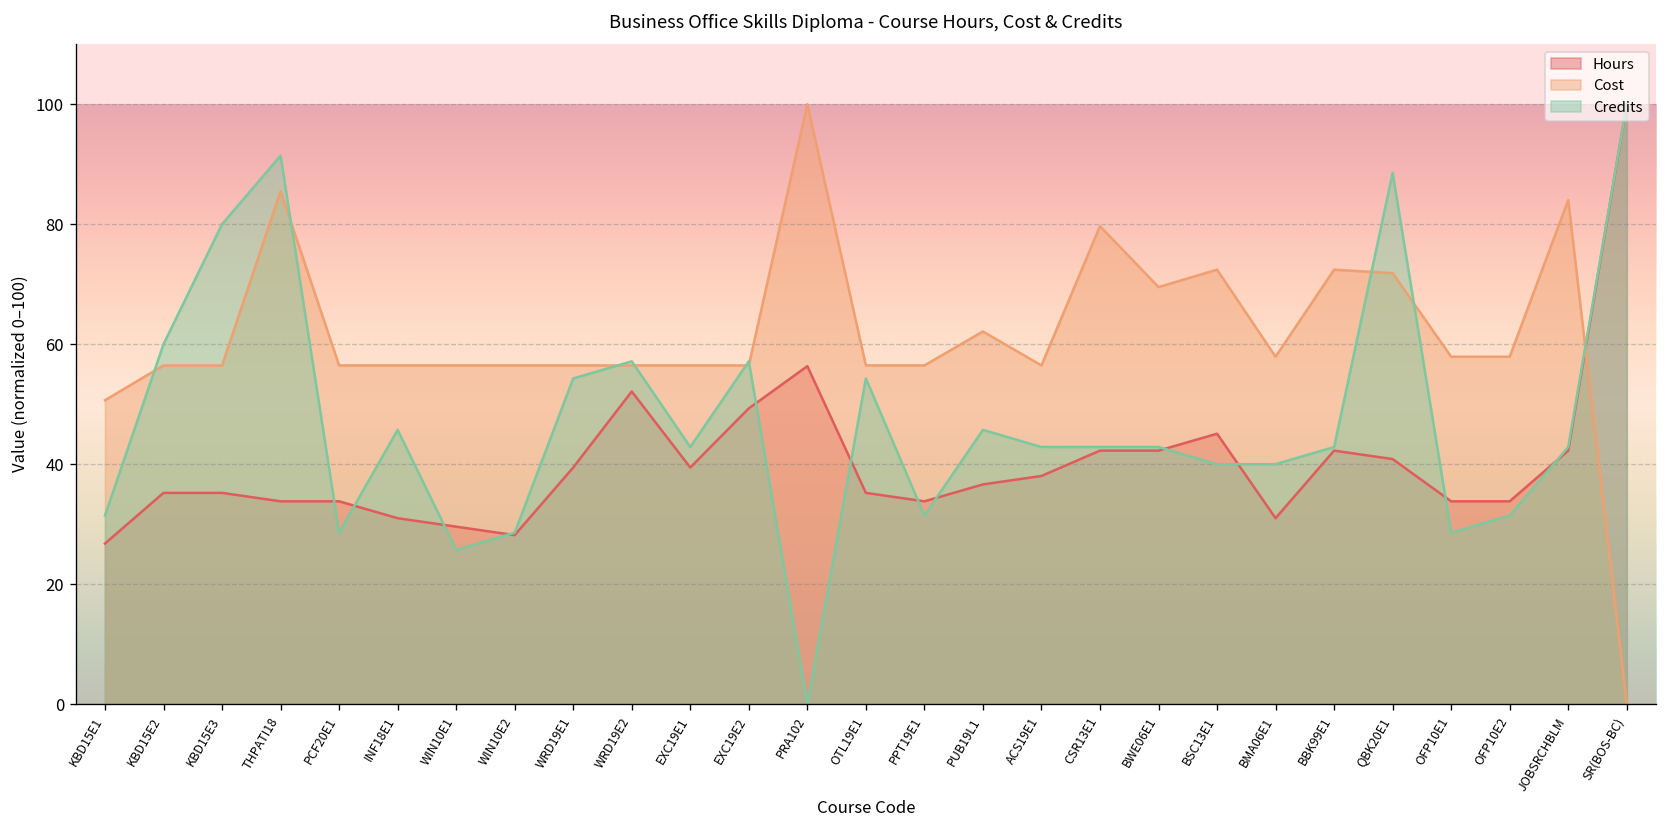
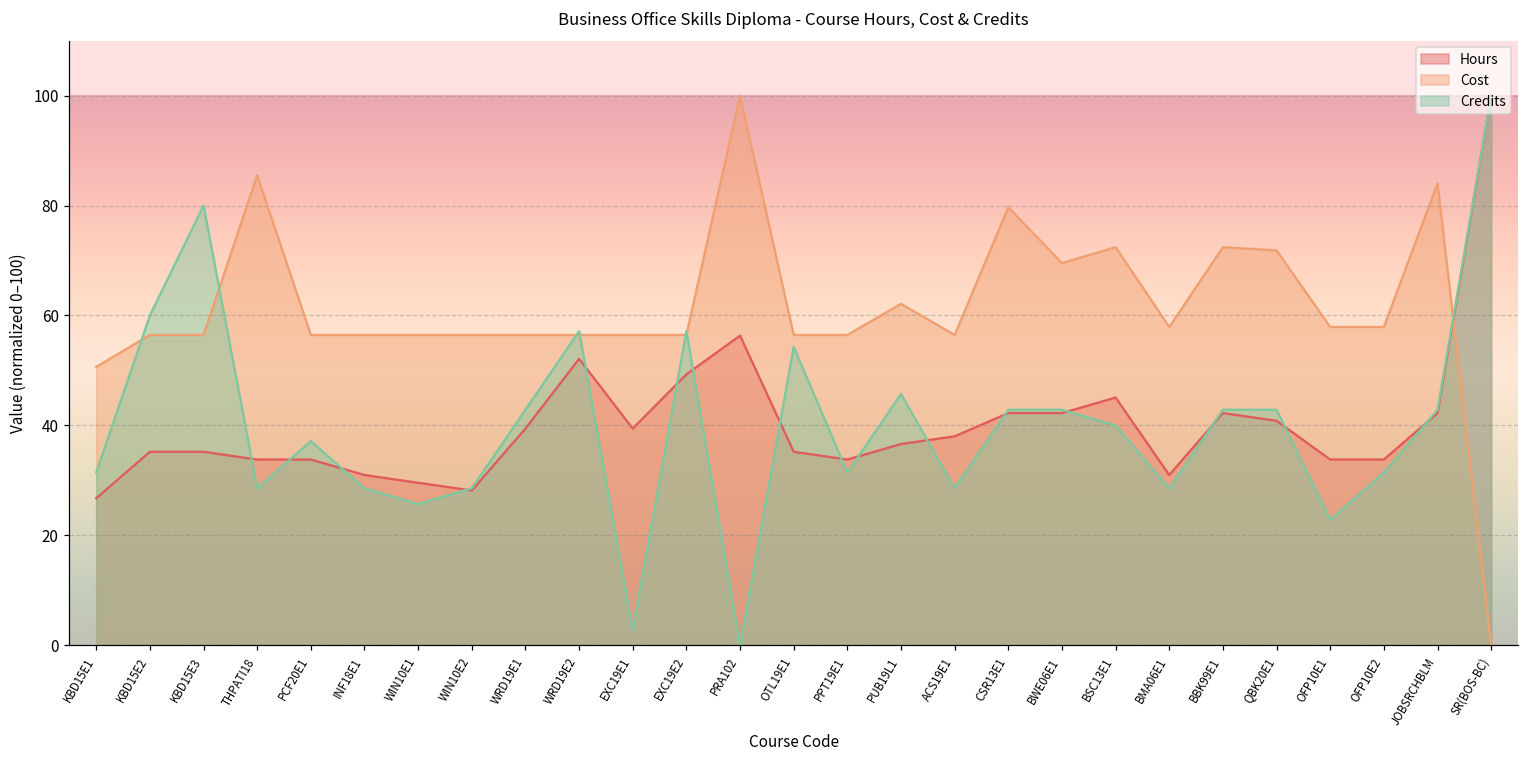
  {
    "Credits": {
      "KBD15E1": 31,
      "KBD15E2": 60,
      "KBD15E3": 80,
-     "THPATI18": 91,
-     "PCF20E1": 29,
-     "INF18E1": 46,
+     "THPATI18": 29,
+     "PCF20E1": 37,
+     "INF18E1": 29,
      "WIN10E1": 26,
-     "WRD19E1": 54,
+     "WRD19E1": 43,
      "WRD19E2": 57,
-     "EXC19E1": 43,
+     "EXC19E1": 3,
      "EXC19E2": 57,
      "PRA102": 0,
      "OTL19E1": 54,
      "PPT19E1": 31,
      "PUB19L1": 46,
-     "ACS19E1": 43,
+     "ACS19E1": 29,
      "CSR13E1": 43,
      "BWE06E1": 43,
      "BSC13E1": 40,
-     "BMA06E1": 40,
+     "BMA06E1": 29,
      "BBK99E1": 43,
-     "QBK20E1": 89,
-     "OFP10E1": 29,
+     "QBK20E1": 43,
+     "OFP10E1": 23,
      "OFP10E2": 31,
      "JOBSRCHBLM": 43
    }
  }
